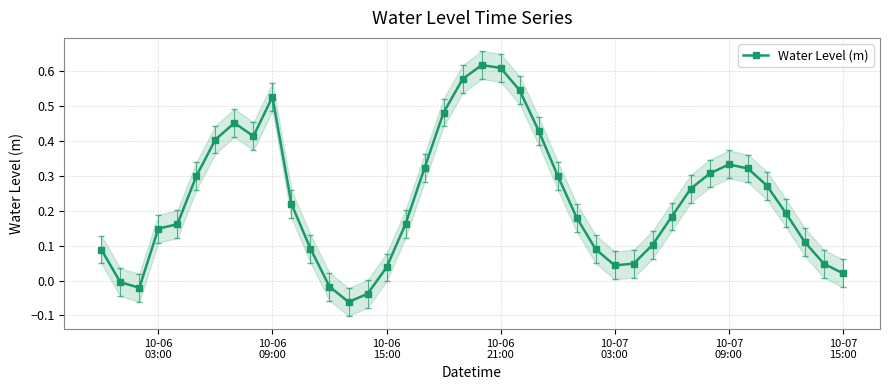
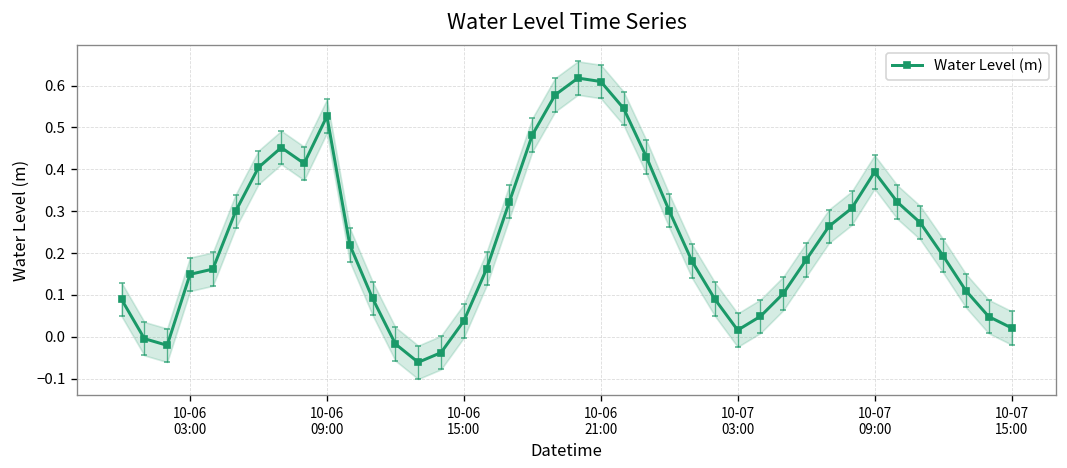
  {
    "Water Level (m)": {
      "10-06 03:00": 0.15,
      "10-06 09:00": 0.53,
      "10-06 15:00": 0.04,
      "10-06 21:00": 0.61,
-     "10-07 03:00": 0.04,
-     "10-07 09:00": 0.33,
+     "10-07 03:00": 0.02,
+     "10-07 09:00": 0.39,
      "10-07 15:00": 0.02
    }
  }
